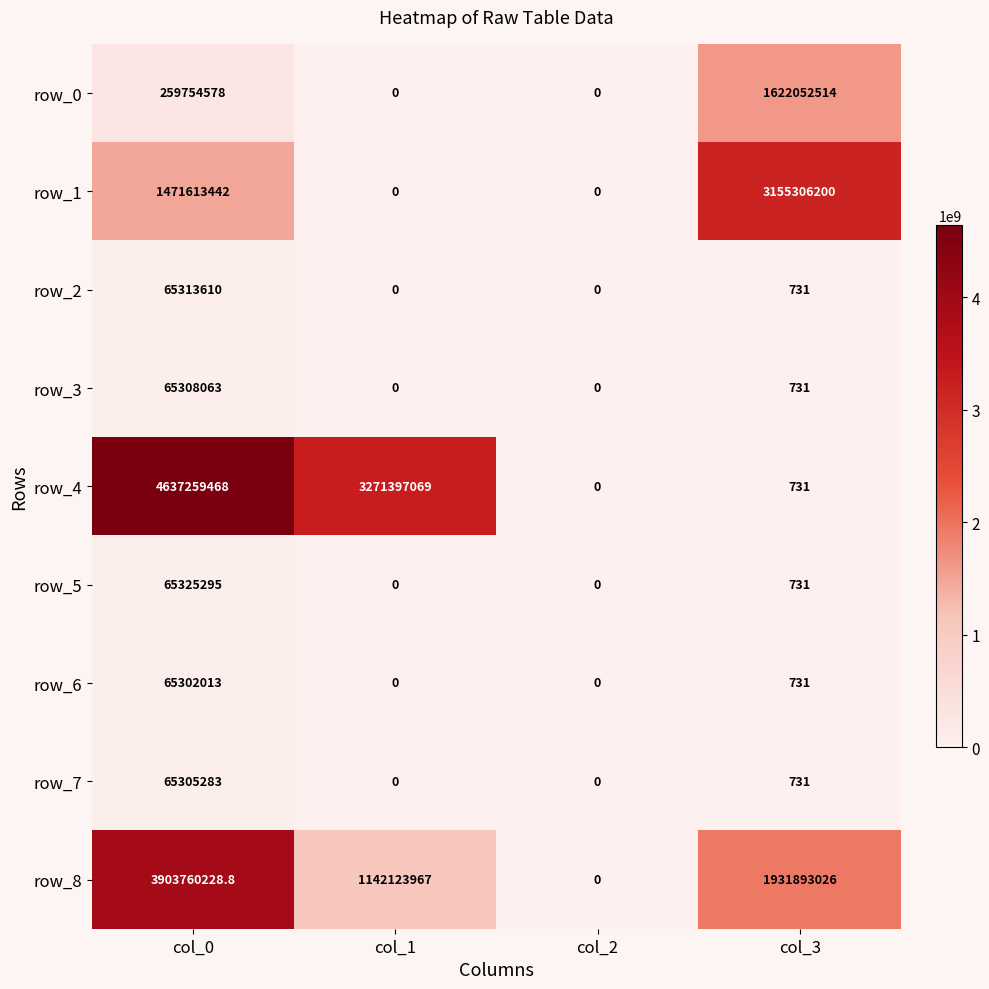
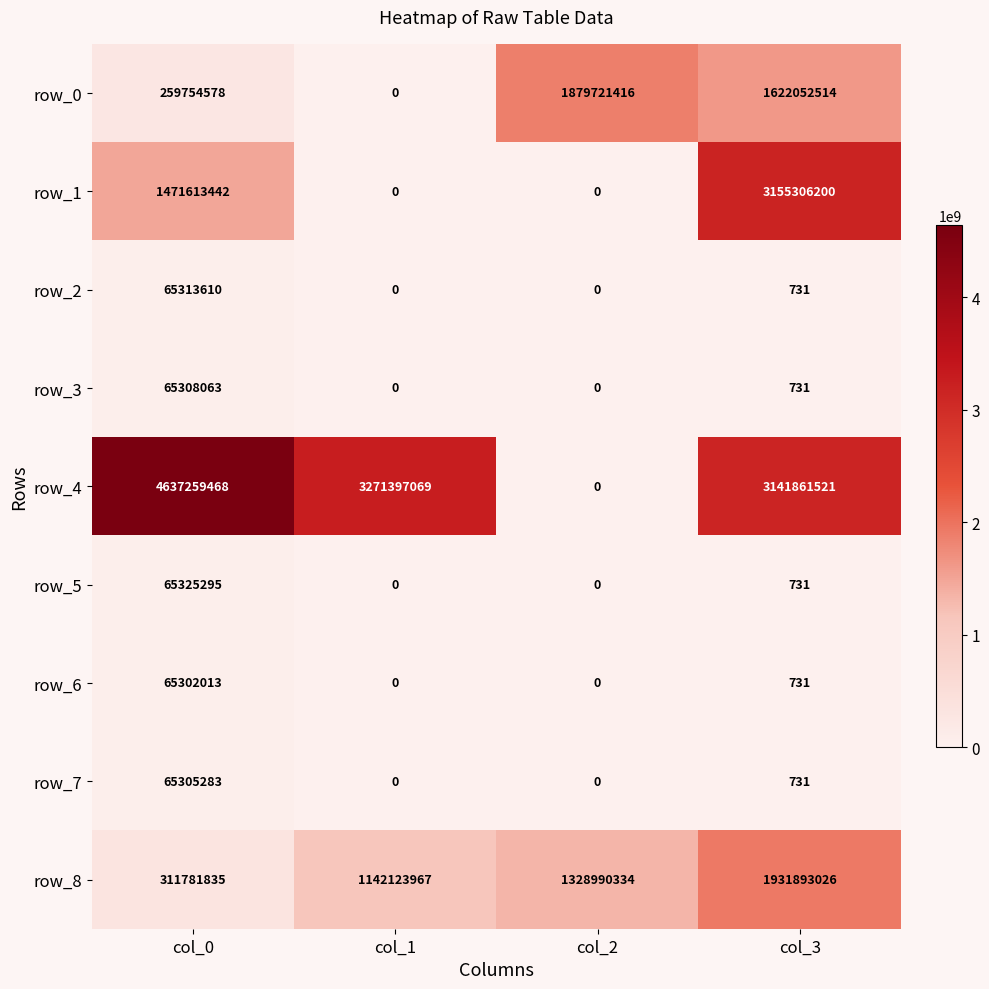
  {
    "row_0": {
      "col_0": 259754578,
      "col_1": 0,
-     "col_2": 0,
+     "col_2": 1879721416,
      "col_3": 1622052514
    },
    "row_1": {
      "col_0": 1471613442,
      "col_1": 0,
      "col_2": 0,
      "col_3": 3155306200
    },
    "row_2": {
      "col_0": 65313610,
      "col_1": 0,
      "col_2": 0,
      "col_3": 731
    },
    "row_3": {
      "col_0": 65308063,
      "col_1": 0,
      "col_2": 0,
      "col_3": 731
    },
    "row_4": {
      "col_0": 4637259468,
      "col_1": 3271397069,
      "col_2": 0,
-     "col_3": 731
+     "col_3": 3141861521
    },
    "row_5": {
      "col_0": 65325295,
      "col_1": 0,
      "col_2": 0,
      "col_3": 731
    },
    "row_6": {
      "col_0": 65302013,
      "col_1": 0,
      "col_2": 0,
      "col_3": 731
    },
    "row_7": {
      "col_0": 65305283,
      "col_1": 0,
      "col_2": 0,
      "col_3": 731
    },
    "row_8": {
-     "col_0": 3903760228.8,
+     "col_0": 311781835,
      "col_1": 1142123967,
-     "col_2": 0,
+     "col_2": 1328990334,
      "col_3": 1931893026
    }
  }
